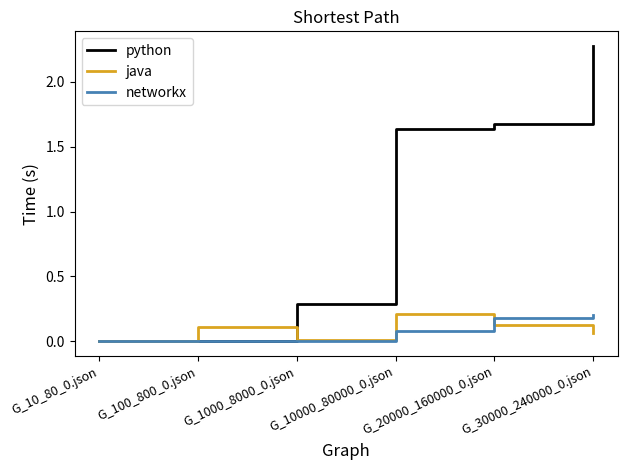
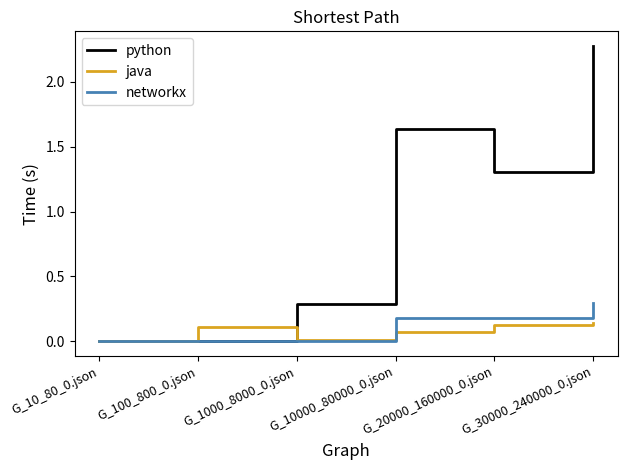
  {
    "python": {
      "G_1000_8000_0.json": 0.29,
      "G_10000_80000_0.json": 1.64,
-     "G_20000_160000_0.json": 1.68,
+     "G_20000_160000_0.json": 1.30,
      "G_30000_240000_0.json": 2.28
    },
    "java": {
      "G_100_800_0.json": 0.11,
-     "G_10000_80000_0.json": 0.21,
+     "G_10000_80000_0.json": 0.07,
      "G_20000_160000_0.json": 0.13,
-     "G_30000_240000_0.json": 0.07
+     "G_30000_240000_0.json": 0.14
    },
    "networkx": {
-     "G_10000_80000_0.json": 0.08,
+     "G_10000_80000_0.json": 0.18,
      "G_20000_160000_0.json": 0.18,
-     "G_30000_240000_0.json": 0.21
+     "G_30000_240000_0.json": 0.29
    }
  }
